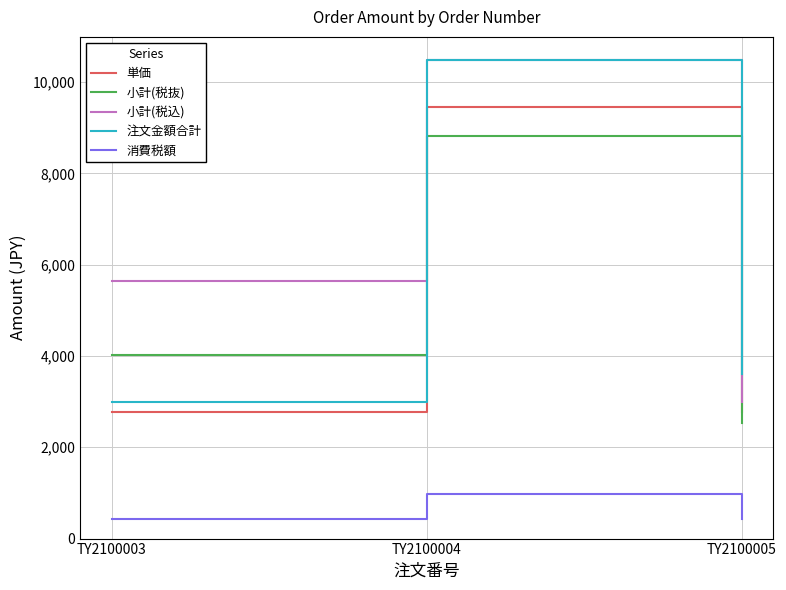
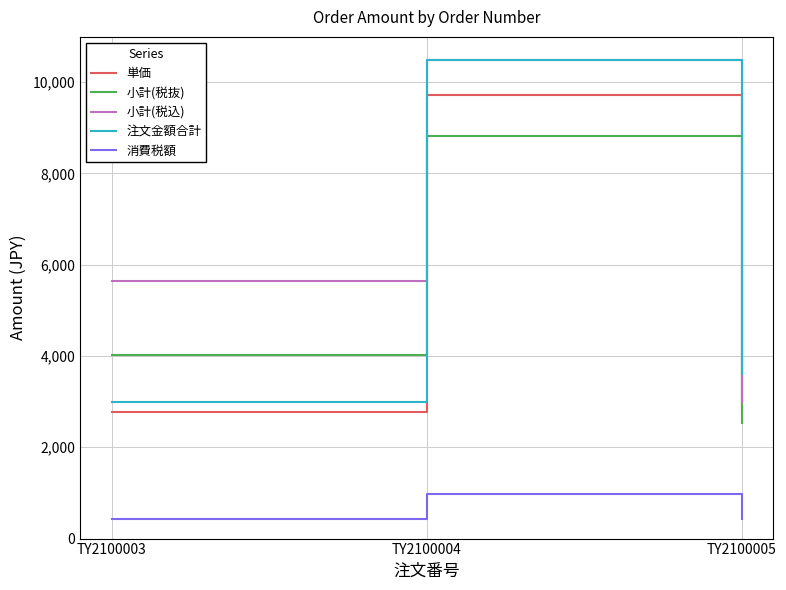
  {
    "単価": {
      "TY2100003": "2,800",
-     "TY2100004": "9,500",
+     "TY2100004": "9,700",
      "TY2100005": "2,800"
    },
    "小計(税抜)": {
      "TY2100003": "4,000",
      "TY2100004": "8,800",
      "TY2100005": "2,500"
    },
    "小計(税込)": {
      "TY2100003": "5,600",
      "TY2100005": "3,000"
    },
    "注文金額合計": {
      "TY2100003": "3,000",
      "TY2100005": "3,600"
    },
    "消費税額": {
      "TY2100003": "400",
      "TY2100004": "1,000",
      "TY2100005": "400"
    }
  }
